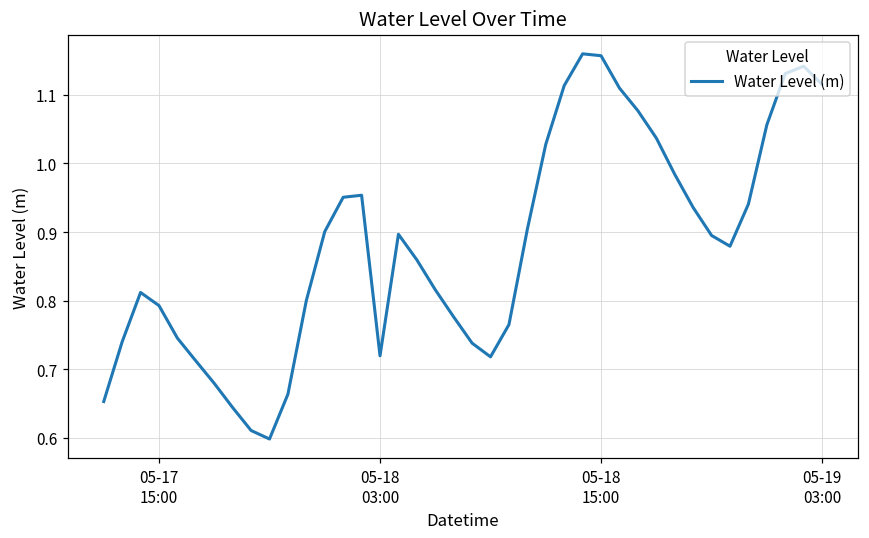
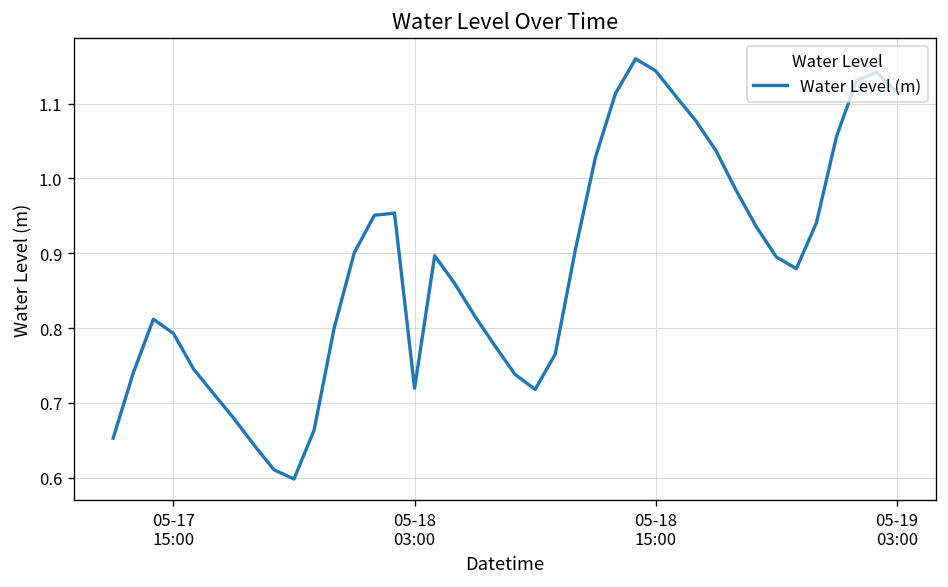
  {
    "05-17 15:00": 0.79,
    "05-18 03:00": 0.72,
-   "05-18 15:00": 1.16
+   "05-18 15:00": 1.14
  }
